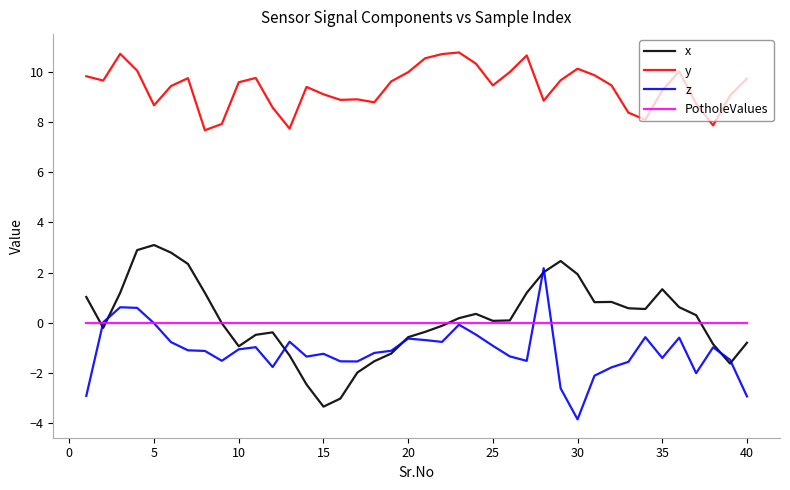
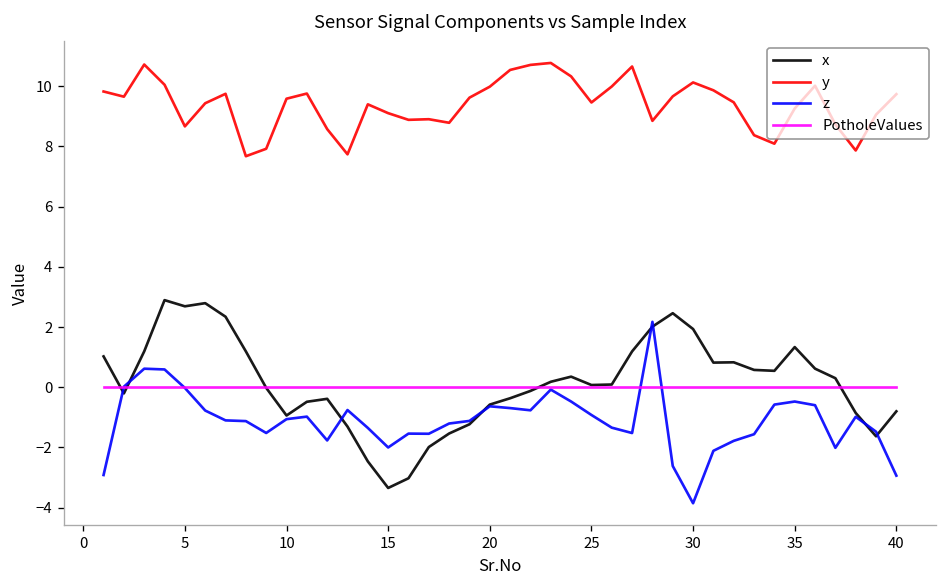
  {
    "x": {
-     "5": 3.1,
+     "5": 2.7,
      "10": -0.9,
      "15": -3.3,
      "30": 1.9,
      "35": 1.3,
      "40": -0.8
    },
    "y": {
      "5": 8.7,
      "10": 9.6,
      "15": 9.1,
      "20": 10.0,
      "25": 9.5,
      "30": 10.1
    },
    "z": {
      "10": -1.1,
-     "15": -1.2,
+     "15": -2.0,
      "25": -0.9,
      "30": -3.9,
-     "35": -1.4,
+     "35": -0.5,
      "40": -2.9
    },
    "PotholeValues": {
      "10": 0.0,
      "15": 0.0,
      "20": 0.0,
      "30": 0.0,
      "35": 0.0,
      "40": 0.0
    }
  }
